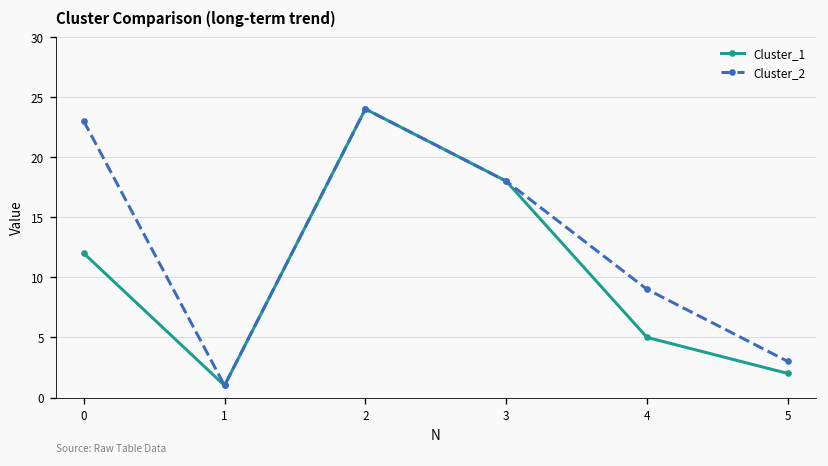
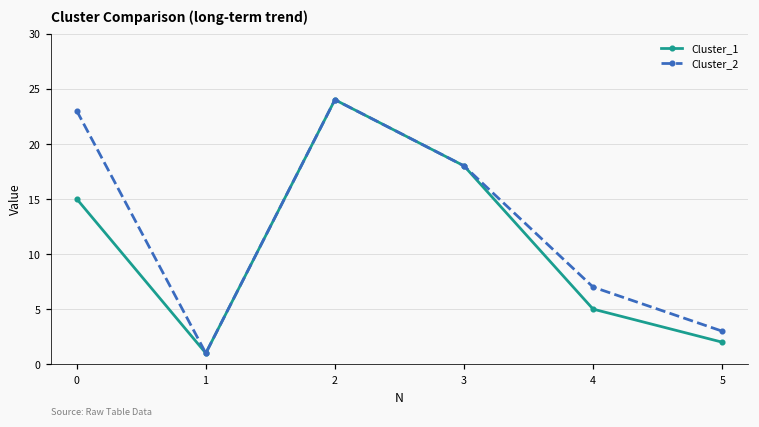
  {
    "Cluster_1": {
-     "0": 12,
+     "0": 15,
      "4": 5,
      "5": 2
    },
    "Cluster_2": {
      "0": 23,
-     "4": 9,
+     "4": 7,
      "5": 3
    }
  }
